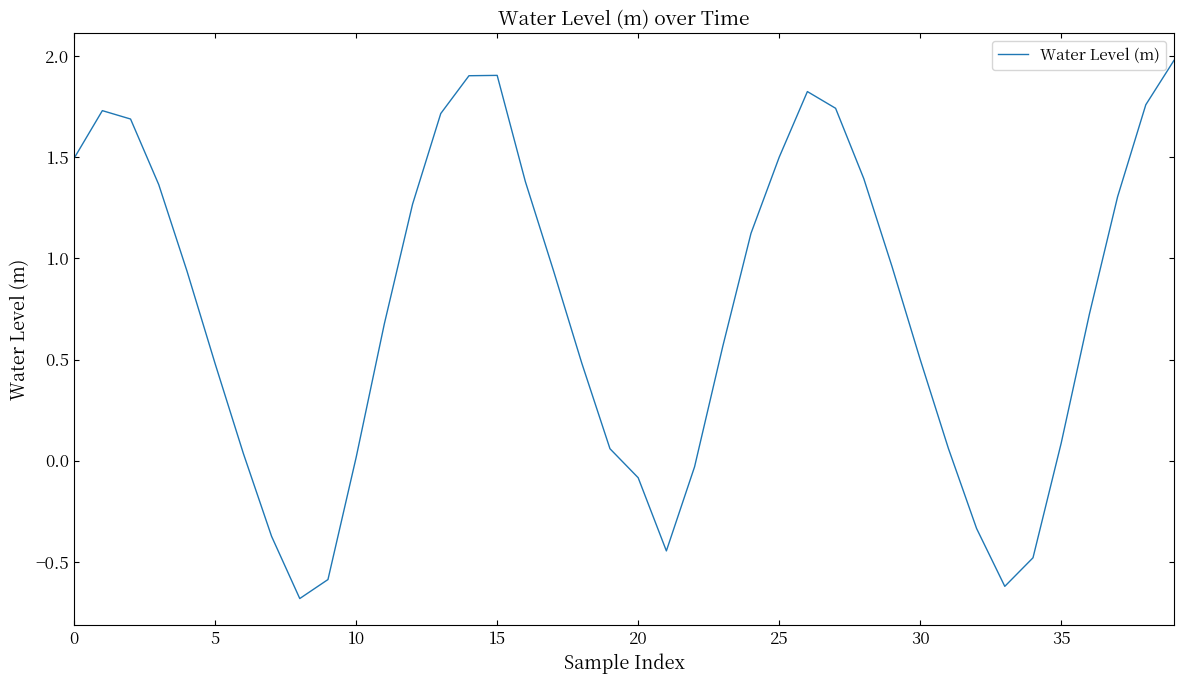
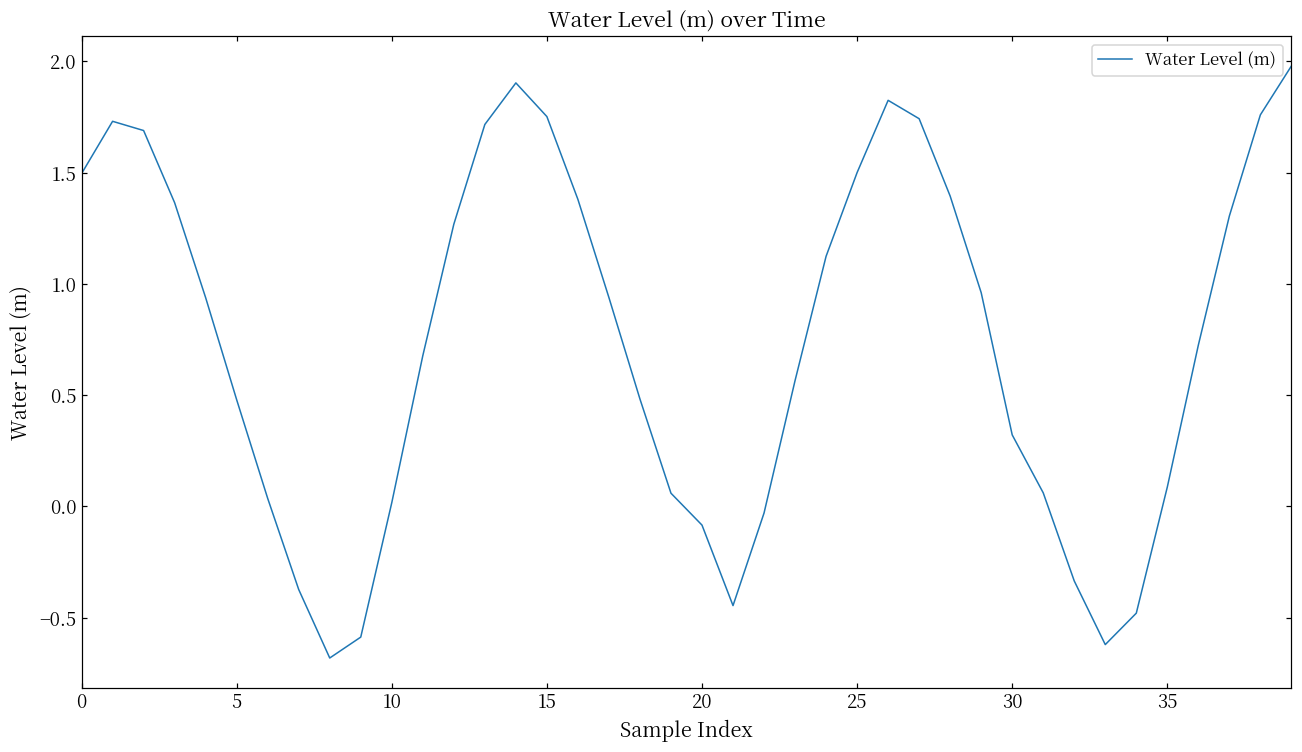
  {
    "0": 1.50,
    "5": 0.48,
    "10": 0.02,
-   "15": 1.90,
+   "15": 1.75,
    "20": -0.08,
    "25": 1.50,
-   "30": 0.50,
+   "30": 0.32,
    "35": 0.09
  }
